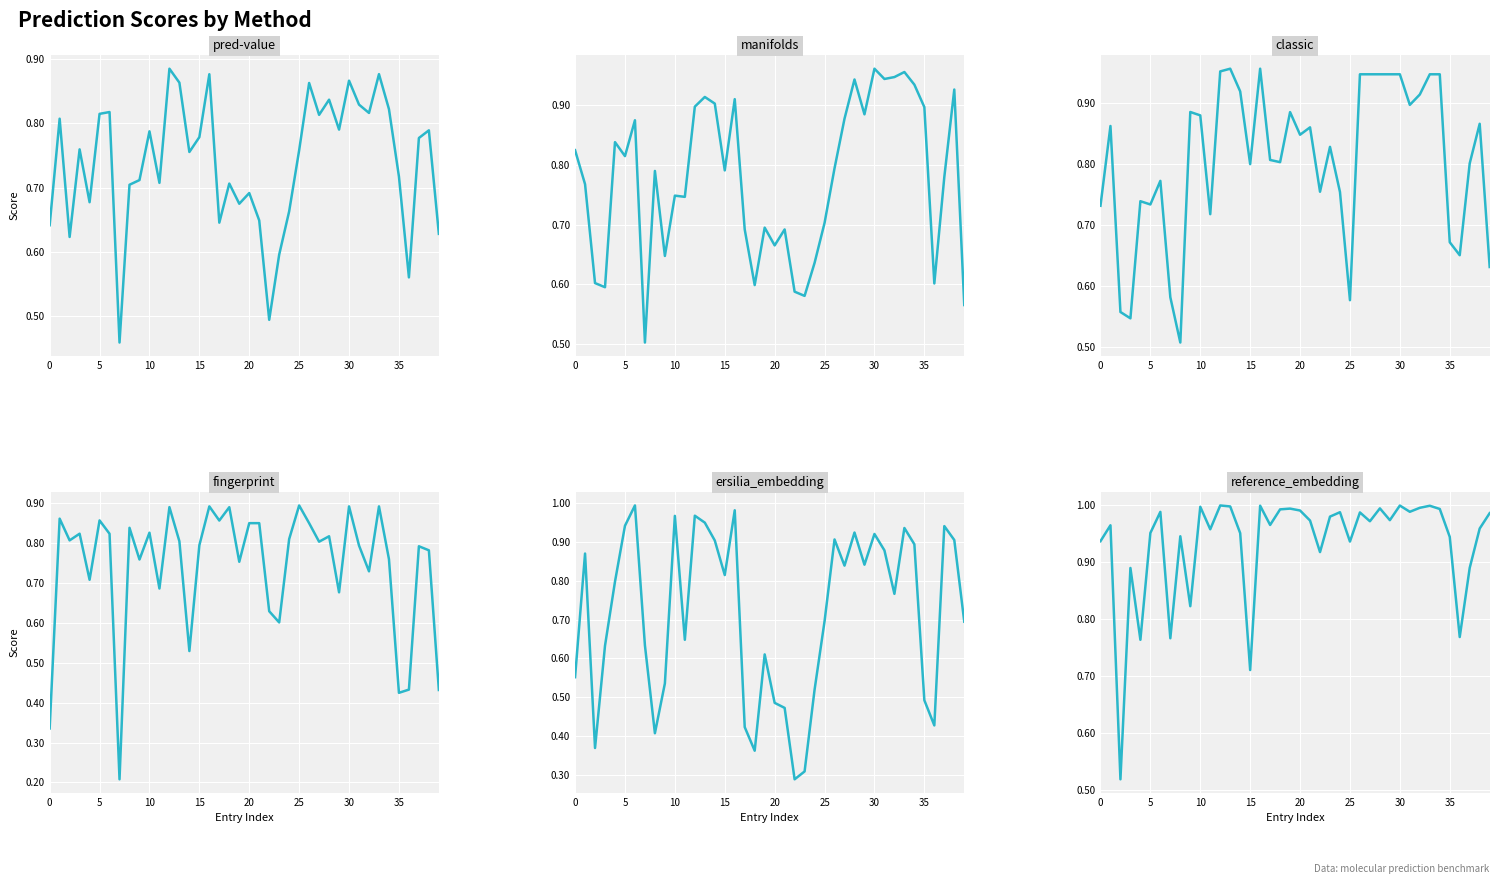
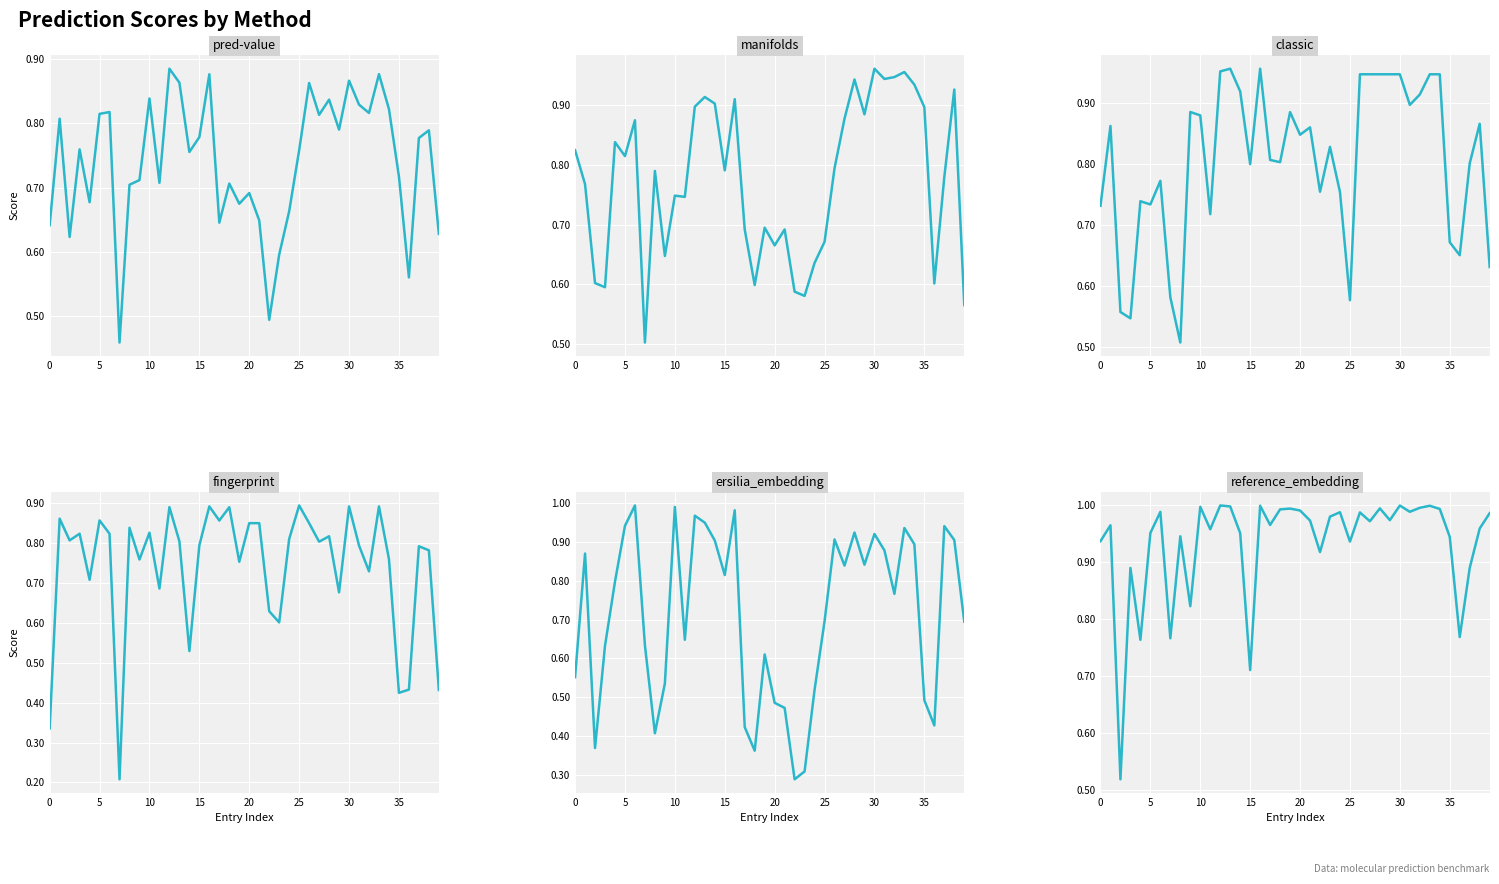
  {
    "pred-value": {
      "0": 0.64,
      "5": 0.81,
-     "10": 0.79,
+     "10": 0.84,
      "15": 0.78,
      "20": 0.69,
      "25": 0.76,
      "30": 0.87,
      "35": 0.72
    },
    "manifolds": {
      "0": 0.82,
      "5": 0.81,
      "10": 0.75,
      "15": 0.79,
      "20": 0.67,
-     "25": 0.70,
+     "25": 0.67,
      "30": 0.96,
      "35": 0.90
    },
    "classic": {
      "0": 0.73,
      "5": 0.73,
      "10": 0.88,
      "15": 0.80,
      "20": 0.85,
      "25": 0.58,
      "30": 0.95,
      "35": 0.67
    },
    "fingerprint": {
      "0": 0.34,
      "5": 0.86,
      "10": 0.82,
      "15": 0.79,
      "20": 0.85,
      "25": 0.89,
      "30": 0.89,
      "35": 0.42
    },
    "ersilia_embedding": {
      "0": 0.55,
      "5": 0.94,
-     "10": 0.97,
+     "10": 0.99,
      "15": 0.81,
      "20": 0.49,
      "25": 0.70,
      "30": 0.92,
      "35": 0.49
    },
    "reference_embedding": {
      "0": 0.94,
      "5": 0.95,
      "10": 1.00,
      "15": 0.71,
      "20": 0.99,
      "25": 0.94,
      "30": 1.00,
      "35": 0.94
    }
  }
